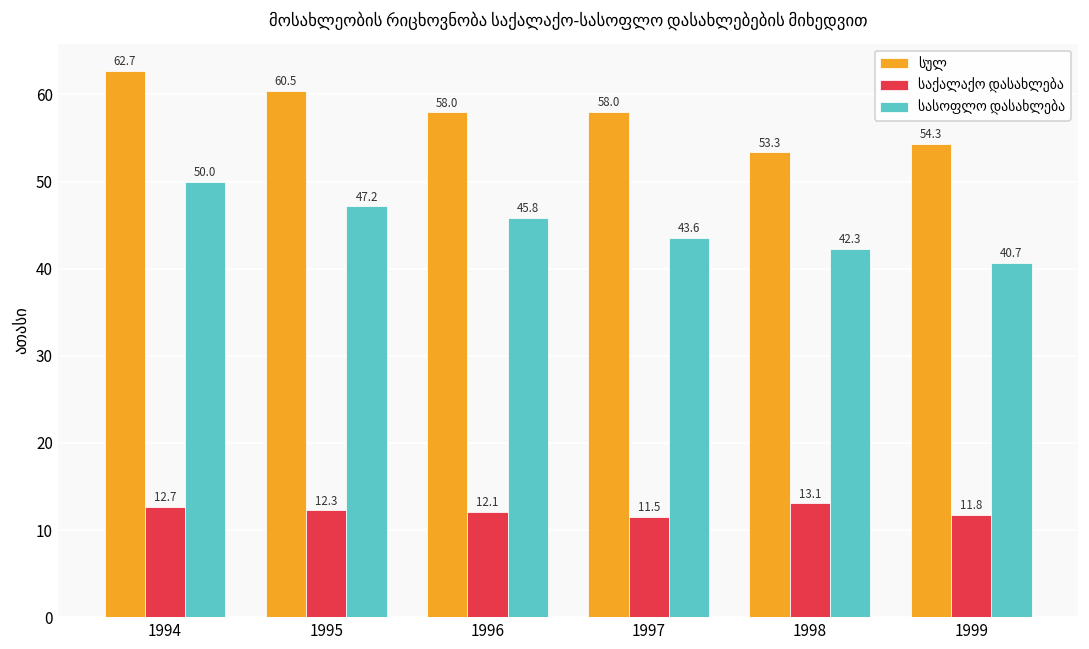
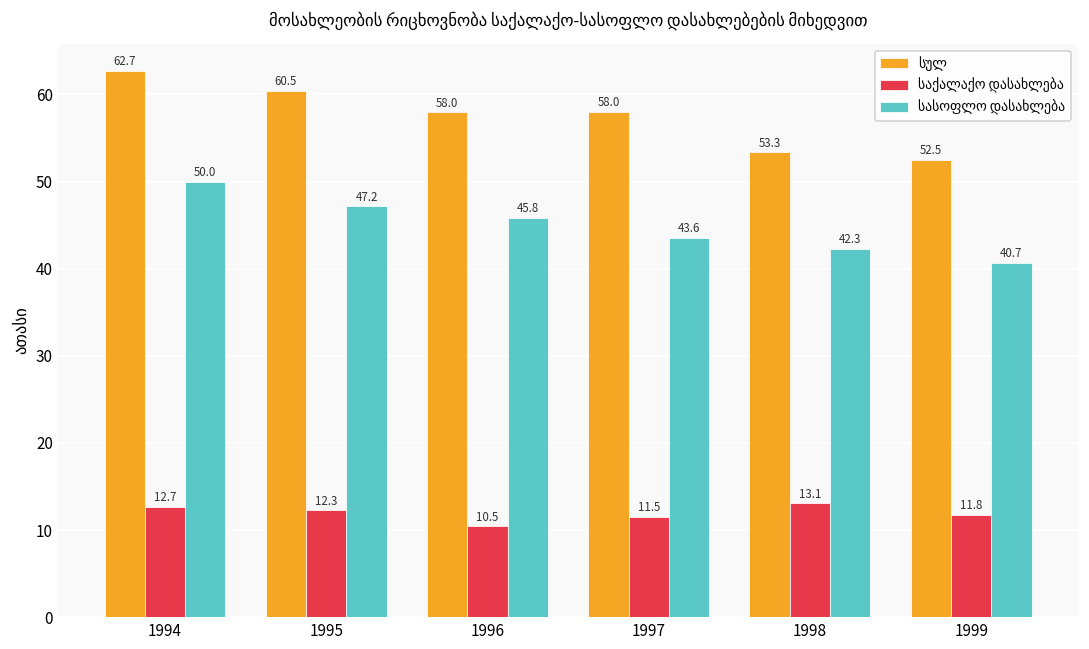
  {
    "სულ": {
      "1994": 62.7,
      "1995": 60.5,
      "1996": 58.0,
      "1997": 58.0,
      "1998": 53.3,
-     "1999": 54.3
+     "1999": 52.5
    },
    "საქალაქო დასახლება": {
      "1994": 12.7,
      "1995": 12.3,
-     "1996": 12.1,
+     "1996": 10.5,
      "1997": 11.5,
      "1998": 13.1,
      "1999": 11.8
    },
    "სასოფლო დასახლება": {
      "1994": 50.0,
      "1995": 47.2,
      "1996": 45.8,
      "1997": 43.6,
      "1998": 42.3,
      "1999": 40.7
    }
  }
